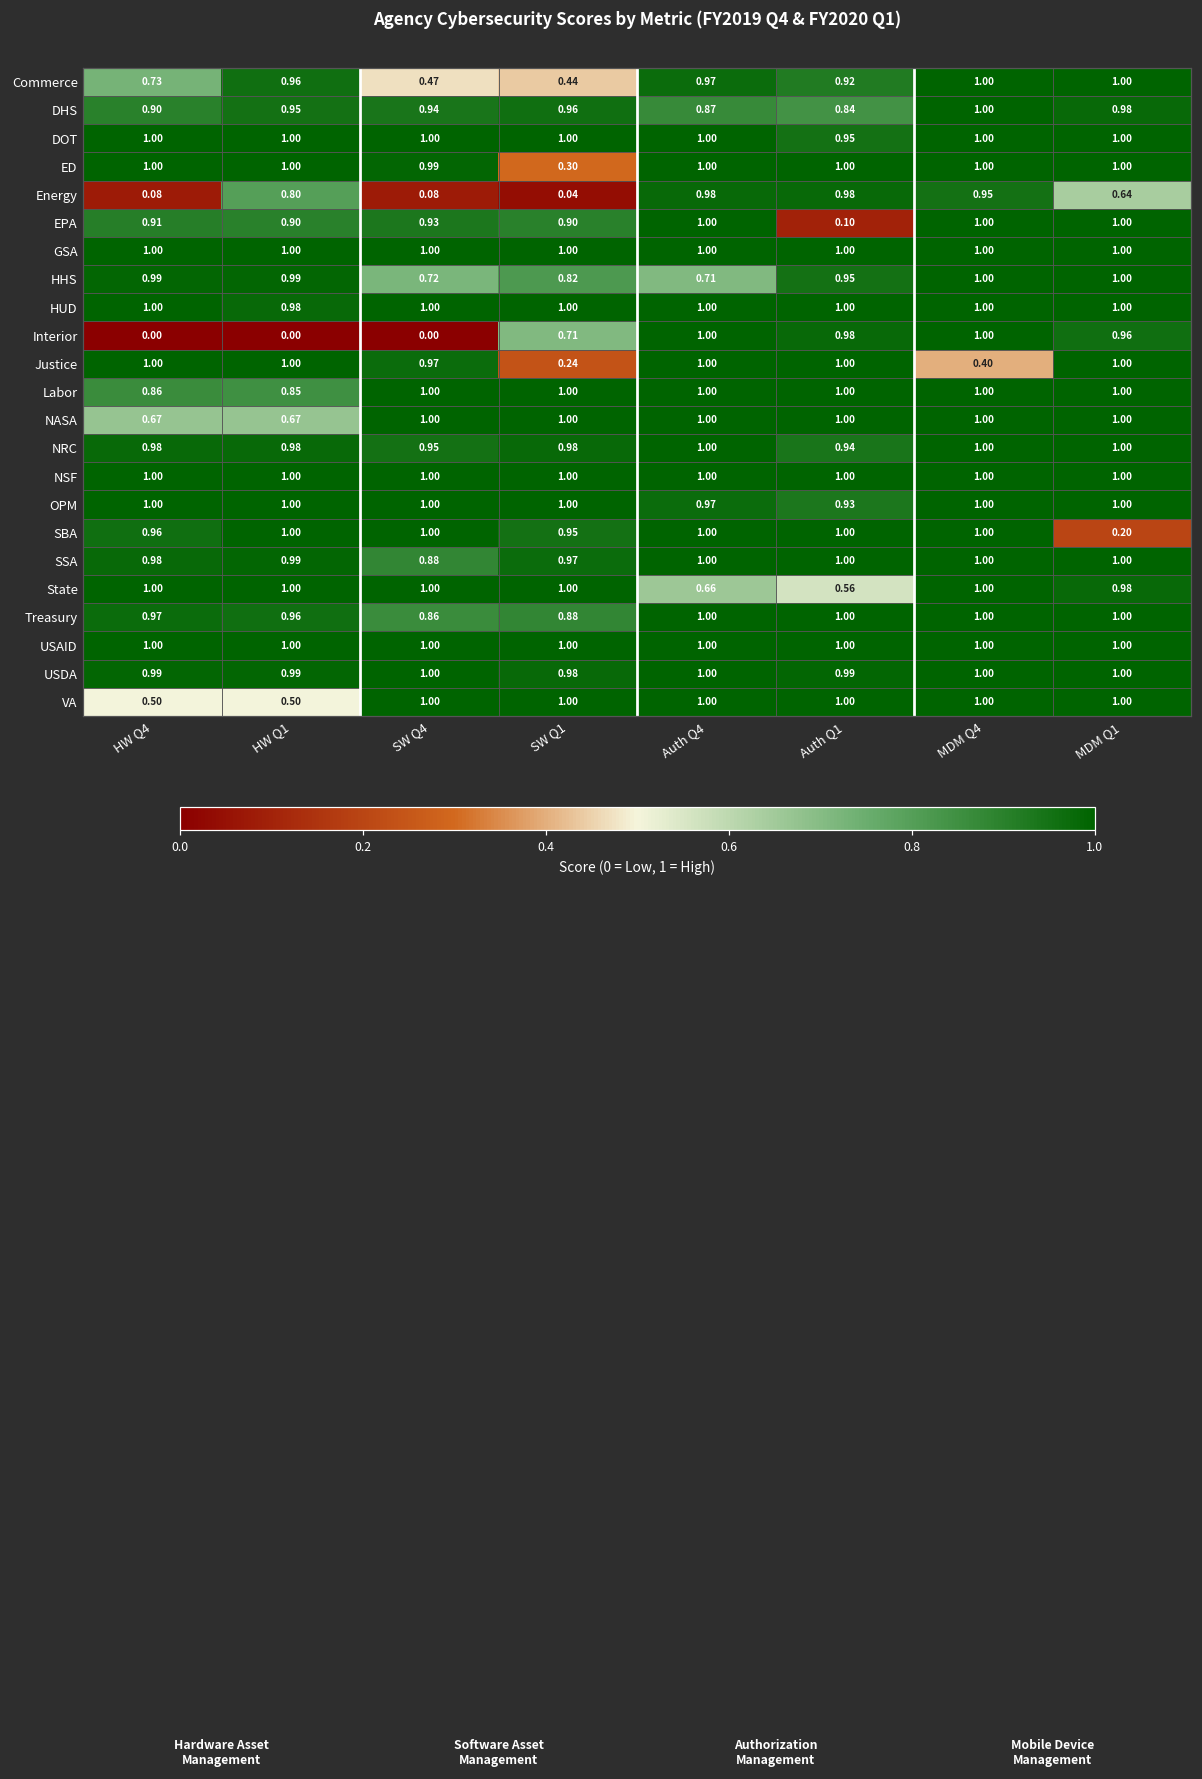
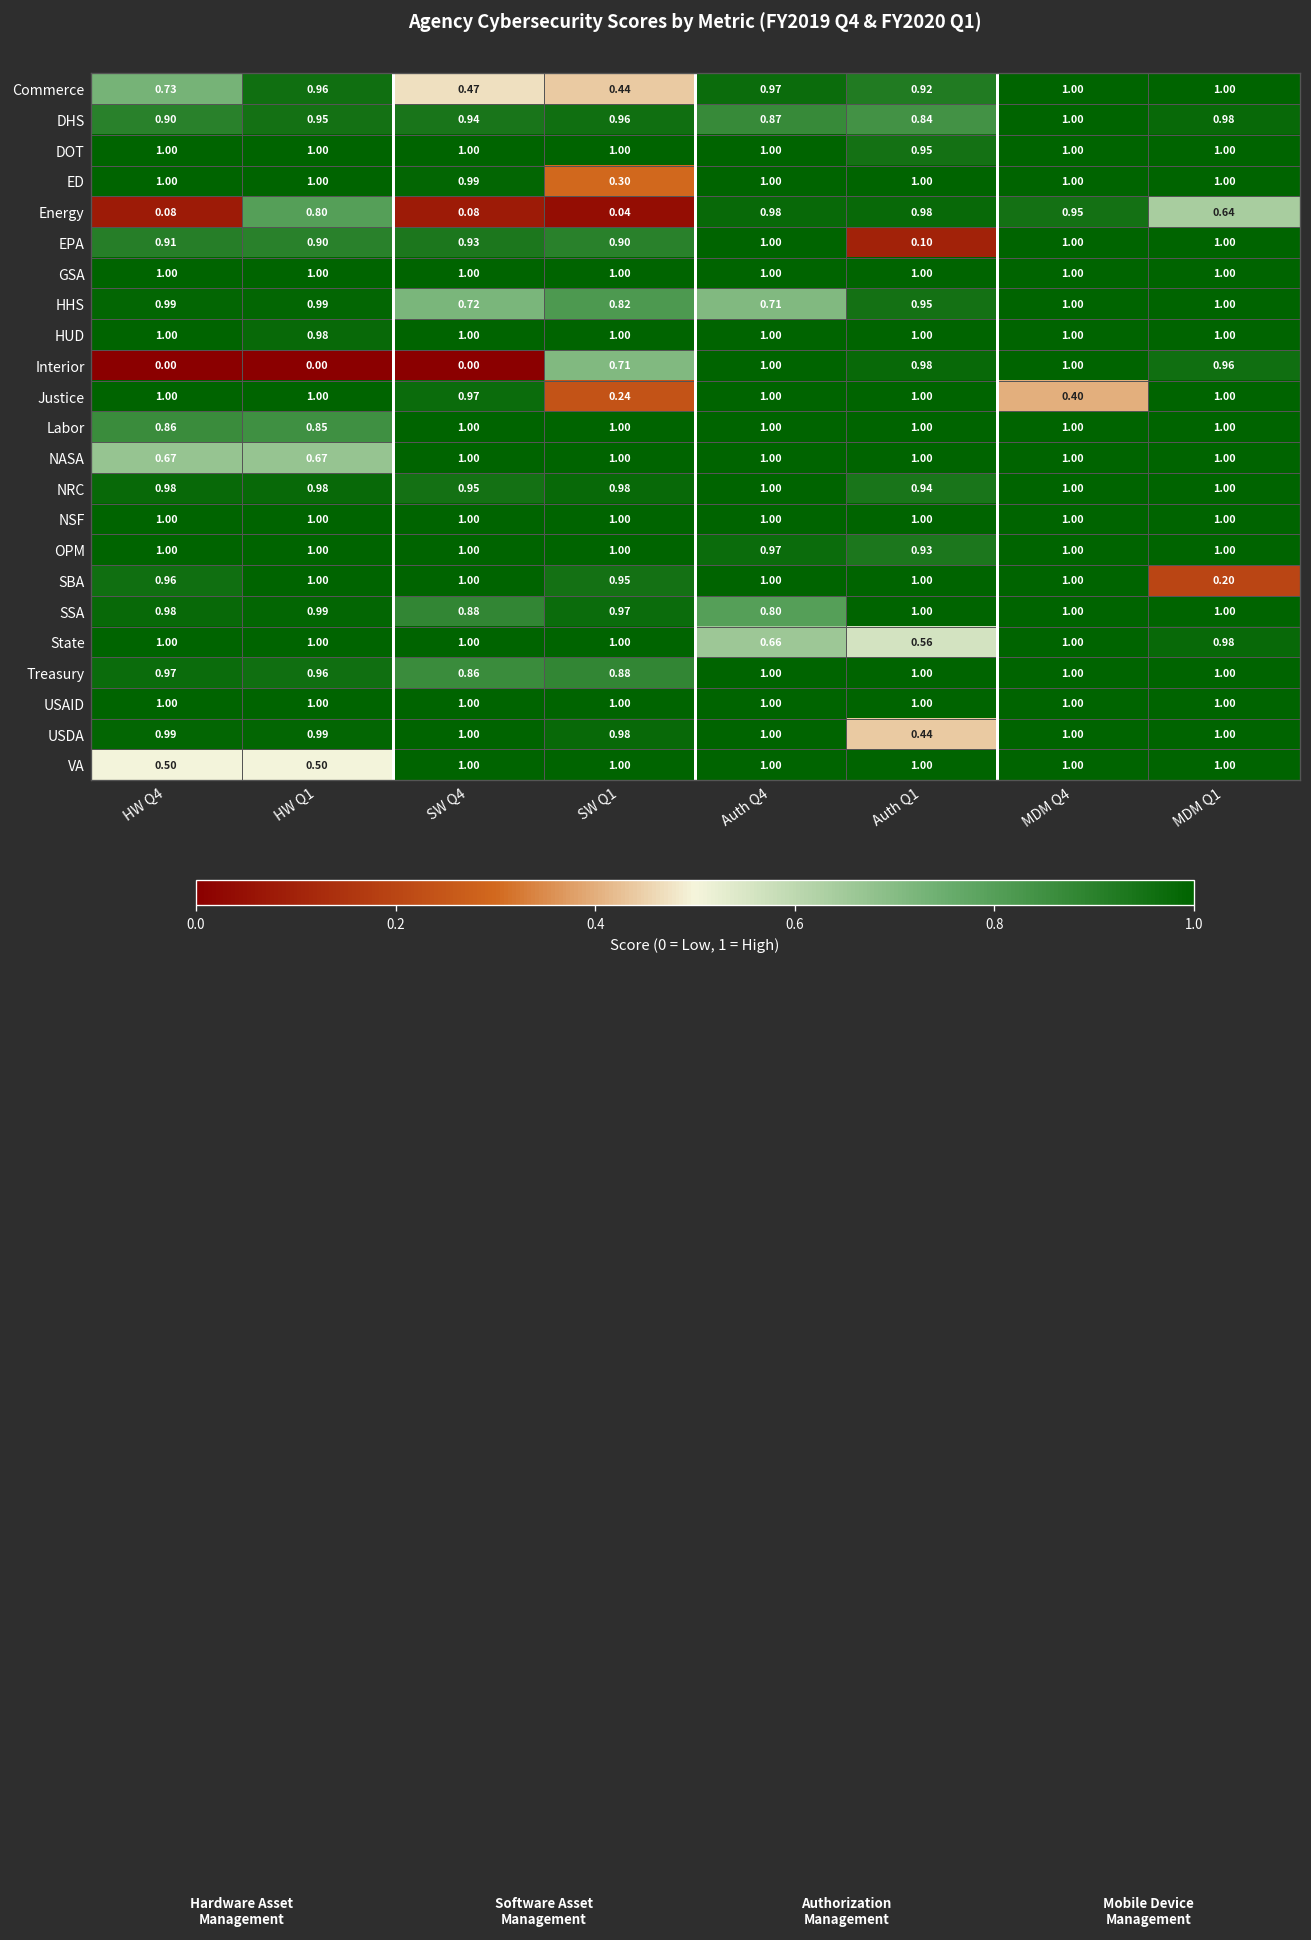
  {
    "Commerce": {
      "HW Q4": 0.73,
      "HW Q1": 0.96,
      "SW Q4": 0.47,
      "SW Q1": 0.44,
      "Auth Q4": 0.97,
      "Auth Q1": 0.92,
      "MDM Q4": 1.00,
      "MDM Q1": 1.00
    },
    "DHS": {
      "HW Q4": 0.90,
      "HW Q1": 0.95,
      "SW Q4": 0.94,
      "SW Q1": 0.96,
      "Auth Q4": 0.87,
      "Auth Q1": 0.84,
      "MDM Q4": 1.00,
      "MDM Q1": 0.98
    },
    "DOT": {
      "HW Q4": 1.00,
      "HW Q1": 1.00,
      "SW Q4": 1.00,
      "SW Q1": 1.00,
      "Auth Q4": 1.00,
      "Auth Q1": 0.95,
      "MDM Q4": 1.00,
      "MDM Q1": 1.00
    },
    "ED": {
      "HW Q4": 1.00,
      "HW Q1": 1.00,
      "SW Q4": 0.99,
      "SW Q1": 0.30,
      "Auth Q4": 1.00,
      "Auth Q1": 1.00,
      "MDM Q4": 1.00,
      "MDM Q1": 1.00
    },
    "Energy": {
      "HW Q4": 0.08,
      "HW Q1": 0.80,
      "SW Q4": 0.08,
      "SW Q1": 0.04,
      "Auth Q4": 0.98,
      "Auth Q1": 0.98,
      "MDM Q4": 0.95,
      "MDM Q1": 0.64
    },
    "EPA": {
      "HW Q4": 0.91,
      "HW Q1": 0.90,
      "SW Q4": 0.93,
      "SW Q1": 0.90,
      "Auth Q4": 1.00,
      "Auth Q1": 0.10,
      "MDM Q4": 1.00,
      "MDM Q1": 1.00
    },
    "GSA": {
      "HW Q4": 1.00,
      "HW Q1": 1.00,
      "SW Q4": 1.00,
      "SW Q1": 1.00,
      "Auth Q4": 1.00,
      "Auth Q1": 1.00,
      "MDM Q4": 1.00,
      "MDM Q1": 1.00
    },
    "HHS": {
      "HW Q4": 0.99,
      "HW Q1": 0.99,
      "SW Q4": 0.72,
      "SW Q1": 0.82,
      "Auth Q4": 0.71,
      "Auth Q1": 0.95,
      "MDM Q4": 1.00,
      "MDM Q1": 1.00
    },
    "HUD": {
      "HW Q4": 1.00,
      "HW Q1": 0.98,
      "SW Q4": 1.00,
      "SW Q1": 1.00,
      "Auth Q4": 1.00,
      "Auth Q1": 1.00,
      "MDM Q4": 1.00,
      "MDM Q1": 1.00
    },
    "Interior": {
      "HW Q4": 0.00,
      "HW Q1": 0.00,
      "SW Q4": 0.00,
      "SW Q1": 0.71,
      "Auth Q4": 1.00,
      "Auth Q1": 0.98,
      "MDM Q4": 1.00,
      "MDM Q1": 0.96
    },
    "Justice": {
      "HW Q4": 1.00,
      "HW Q1": 1.00,
      "SW Q4": 0.97,
      "SW Q1": 0.24,
      "Auth Q4": 1.00,
      "Auth Q1": 1.00,
      "MDM Q4": 0.40,
      "MDM Q1": 1.00
    },
    "Labor": {
      "HW Q4": 0.86,
      "HW Q1": 0.85,
      "SW Q4": 1.00,
      "SW Q1": 1.00,
      "Auth Q4": 1.00,
      "Auth Q1": 1.00,
      "MDM Q4": 1.00,
      "MDM Q1": 1.00
    },
    "NASA": {
      "HW Q4": 0.67,
      "HW Q1": 0.67,
      "SW Q4": 1.00,
      "SW Q1": 1.00,
      "Auth Q4": 1.00,
      "Auth Q1": 1.00,
      "MDM Q4": 1.00,
      "MDM Q1": 1.00
    },
    "NRC": {
      "HW Q4": 0.98,
      "HW Q1": 0.98,
      "SW Q4": 0.95,
      "SW Q1": 0.98,
      "Auth Q4": 1.00,
      "Auth Q1": 0.94,
      "MDM Q4": 1.00,
      "MDM Q1": 1.00
    },
    "NSF": {
      "HW Q4": 1.00,
      "HW Q1": 1.00,
      "SW Q4": 1.00,
      "SW Q1": 1.00,
      "Auth Q4": 1.00,
      "Auth Q1": 1.00,
      "MDM Q4": 1.00,
      "MDM Q1": 1.00
    },
    "OPM": {
      "HW Q4": 1.00,
      "HW Q1": 1.00,
      "SW Q4": 1.00,
      "SW Q1": 1.00,
      "Auth Q4": 0.97,
      "Auth Q1": 0.93,
      "MDM Q4": 1.00,
      "MDM Q1": 1.00
    },
    "SBA": {
      "HW Q4": 0.96,
      "HW Q1": 1.00,
      "SW Q4": 1.00,
      "SW Q1": 0.95,
      "Auth Q4": 1.00,
      "Auth Q1": 1.00,
      "MDM Q4": 1.00,
      "MDM Q1": 0.20
    },
    "SSA": {
      "HW Q4": 0.98,
      "HW Q1": 0.99,
      "SW Q4": 0.88,
      "SW Q1": 0.97,
-     "Auth Q4": 1.00,
+     "Auth Q4": 0.80,
      "Auth Q1": 1.00,
      "MDM Q4": 1.00,
      "MDM Q1": 1.00
    },
    "State": {
      "HW Q4": 1.00,
      "HW Q1": 1.00,
      "SW Q4": 1.00,
      "SW Q1": 1.00,
      "Auth Q4": 0.66,
      "Auth Q1": 0.56,
      "MDM Q4": 1.00,
      "MDM Q1": 0.98
    },
    "Treasury": {
      "HW Q4": 0.97,
      "HW Q1": 0.96,
      "SW Q4": 0.86,
      "SW Q1": 0.88,
      "Auth Q4": 1.00,
      "Auth Q1": 1.00,
      "MDM Q4": 1.00,
      "MDM Q1": 1.00
    },
    "USAID": {
      "HW Q4": 1.00,
      "HW Q1": 1.00,
      "SW Q4": 1.00,
      "SW Q1": 1.00,
      "Auth Q4": 1.00,
      "Auth Q1": 1.00,
      "MDM Q4": 1.00,
      "MDM Q1": 1.00
    },
    "USDA": {
      "HW Q4": 0.99,
      "HW Q1": 0.99,
      "SW Q4": 1.00,
      "SW Q1": 0.98,
      "Auth Q4": 1.00,
-     "Auth Q1": 0.99,
+     "Auth Q1": 0.44,
      "MDM Q4": 1.00,
      "MDM Q1": 1.00
    },
    "VA": {
      "HW Q4": 0.50,
      "HW Q1": 0.50,
      "SW Q4": 1.00,
      "SW Q1": 1.00,
      "Auth Q4": 1.00,
      "Auth Q1": 1.00,
      "MDM Q4": 1.00,
      "MDM Q1": 1.00
    }
  }
